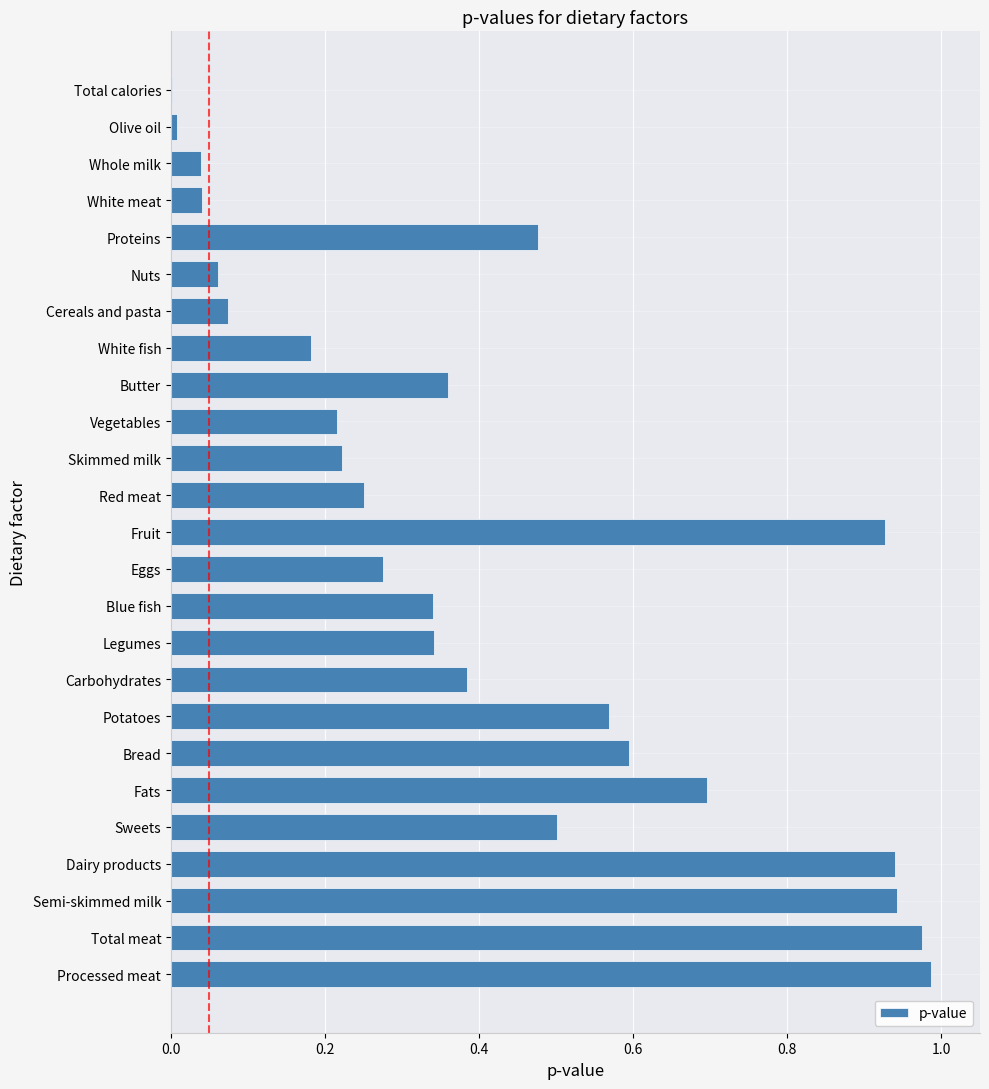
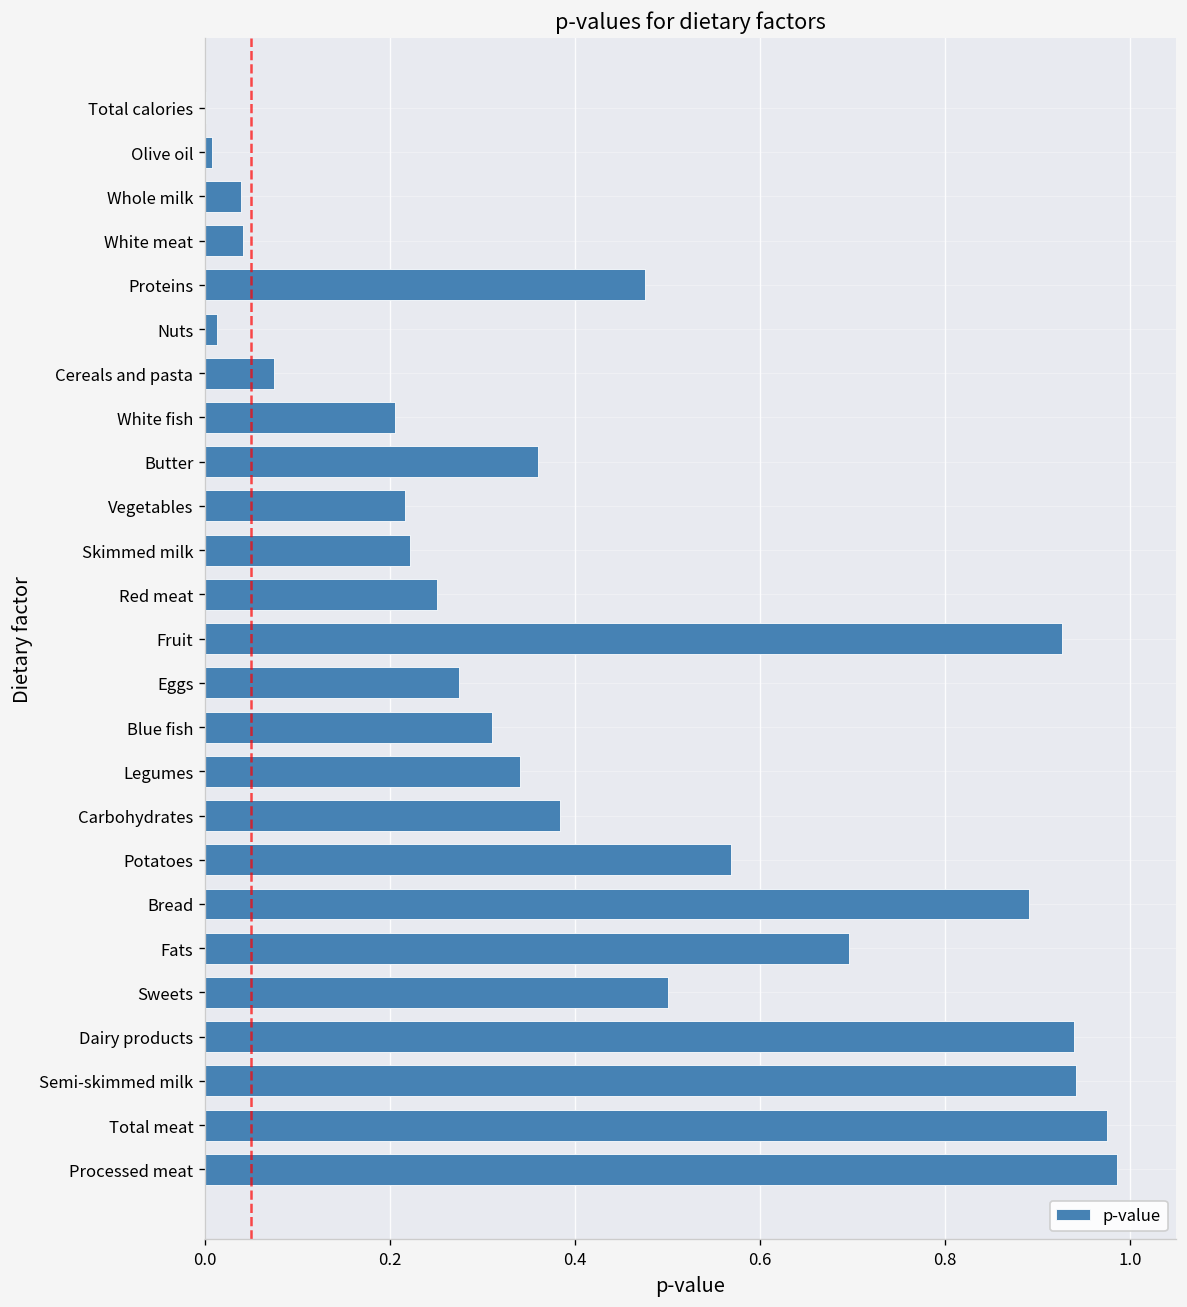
  {
    "Olive oil": 0.01,
    "Whole milk": 0.04,
    "White meat": 0.04,
    "Proteins": 0.48,
-   "Nuts": 0.06,
+   "Nuts": 0.01,
    "Cereals and pasta": 0.07,
-   "White fish": 0.18,
+   "White fish": 0.21,
    "Butter": 0.36,
    "Vegetables": 0.22,
    "Skimmed milk": 0.22,
    "Red meat": 0.25,
    "Fruit": 0.93,
    "Eggs": 0.28,
-   "Blue fish": 0.34,
+   "Blue fish": 0.31,
    "Legumes": 0.34,
    "Carbohydrates": 0.38,
    "Potatoes": 0.57,
-   "Bread": 0.59,
+   "Bread": 0.89,
    "Fats": 0.70,
    "Sweets": 0.50,
    "Dairy products": 0.94,
    "Semi-skimmed milk": 0.94,
    "Total meat": 0.98,
    "Processed meat": 0.99
  }
